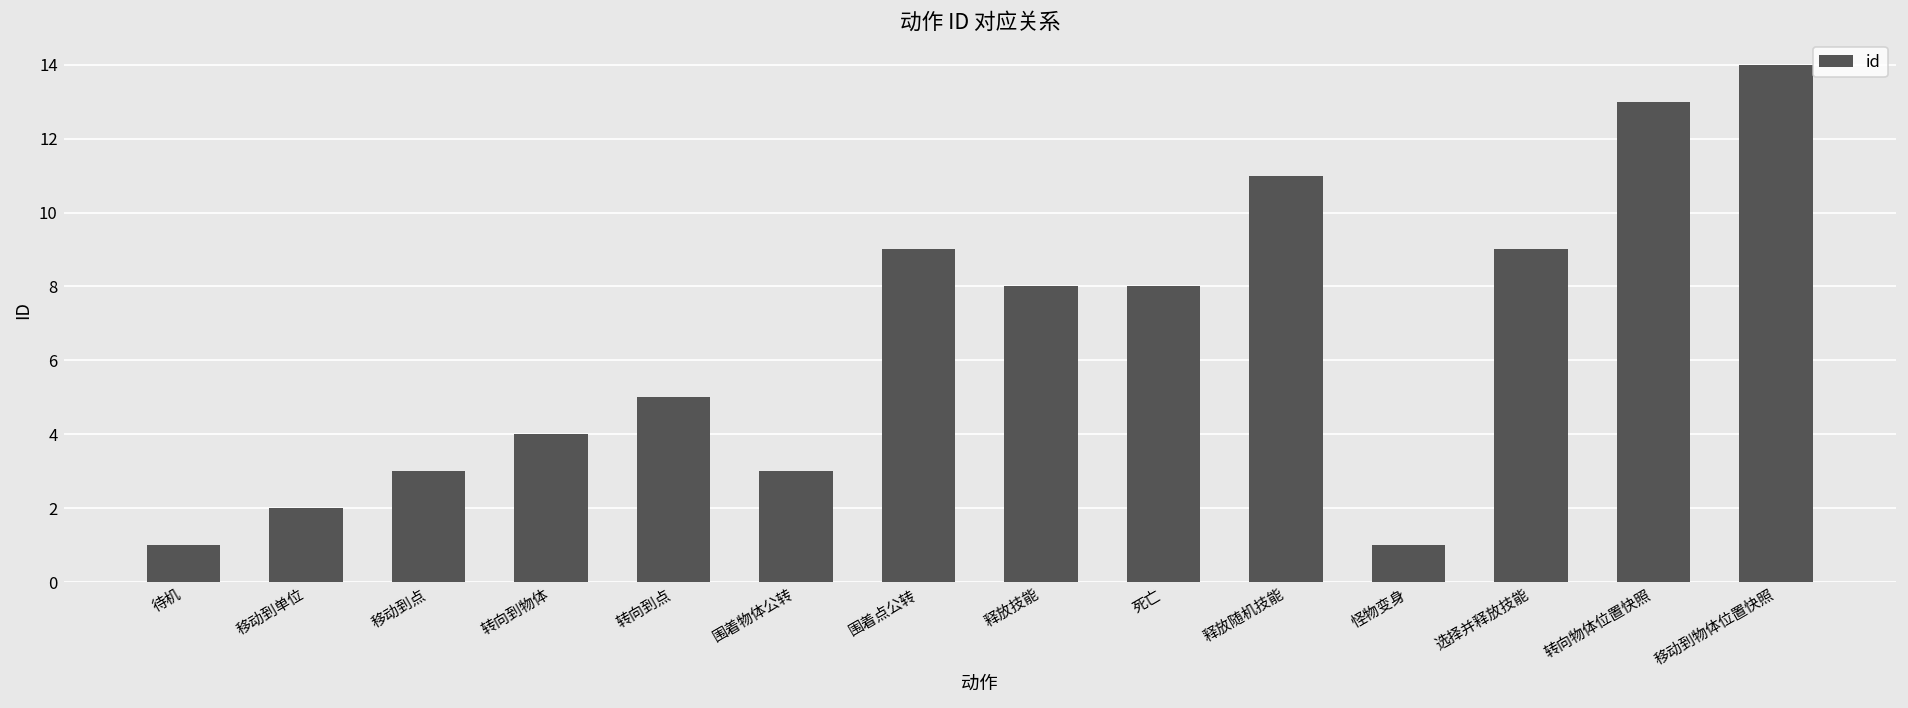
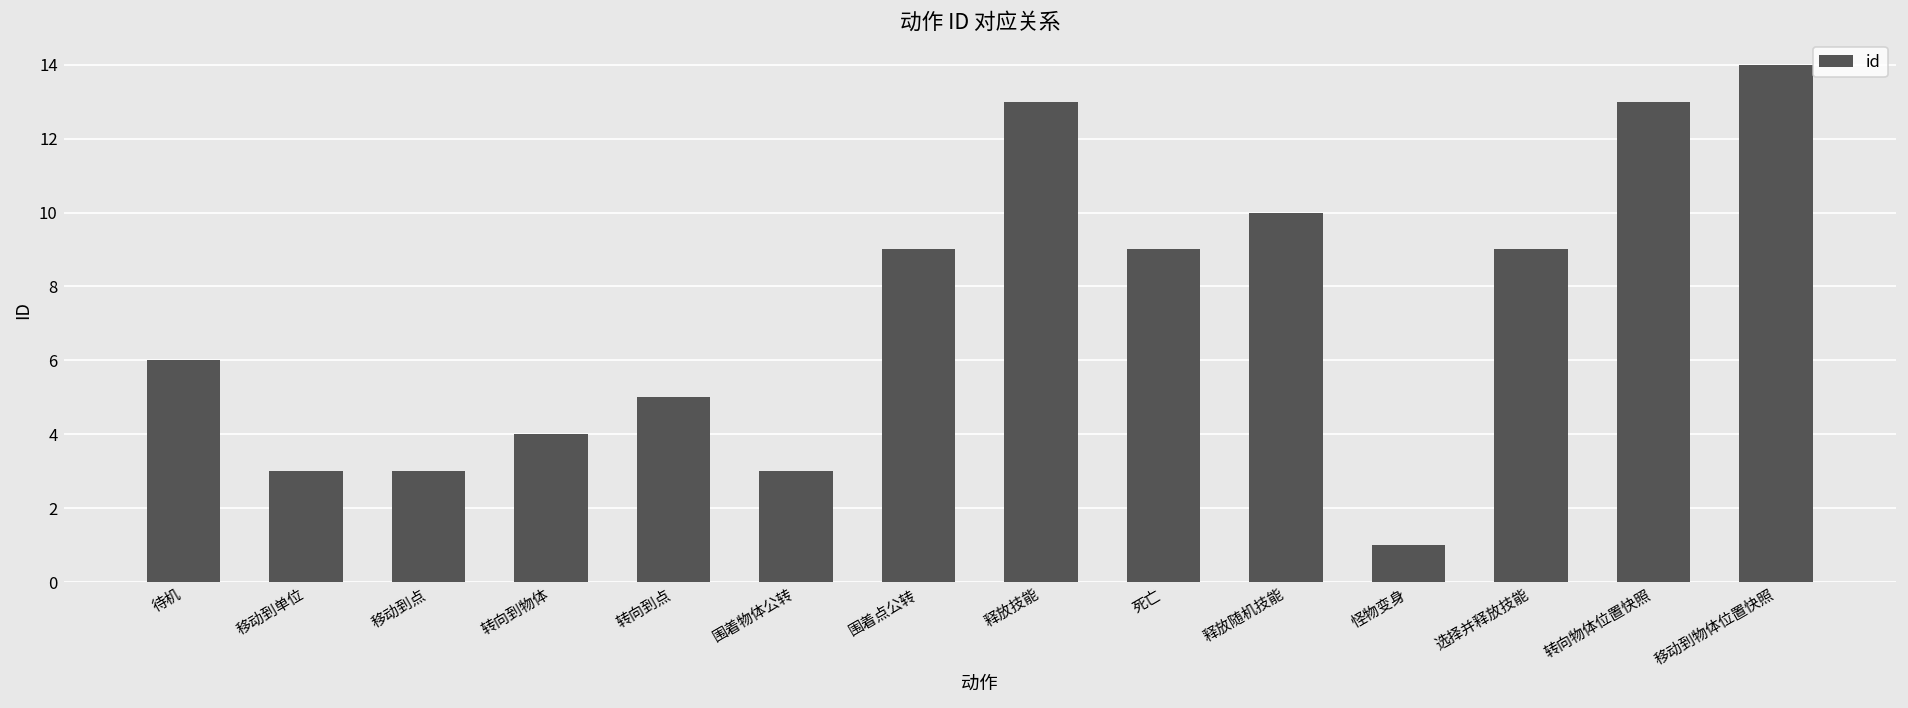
  {
-   "待机": 1,
-   "移动到单位": 2,
+   "待机": 6,
+   "移动到单位": 3,
    "移动到点": 3,
    "转向到物体": 4,
    "转向到点": 5,
    "围着物体公转": 3,
    "围着点公转": 9,
-   "释放技能": 8,
-   "死亡": 8,
-   "释放随机技能": 11,
+   "释放技能": 13,
+   "死亡": 9,
+   "释放随机技能": 10,
    "怪物变身": 1,
    "选择并释放技能": 9,
    "转向物体位置快照": 13,
    "移动到物体位置快照": 14
  }
